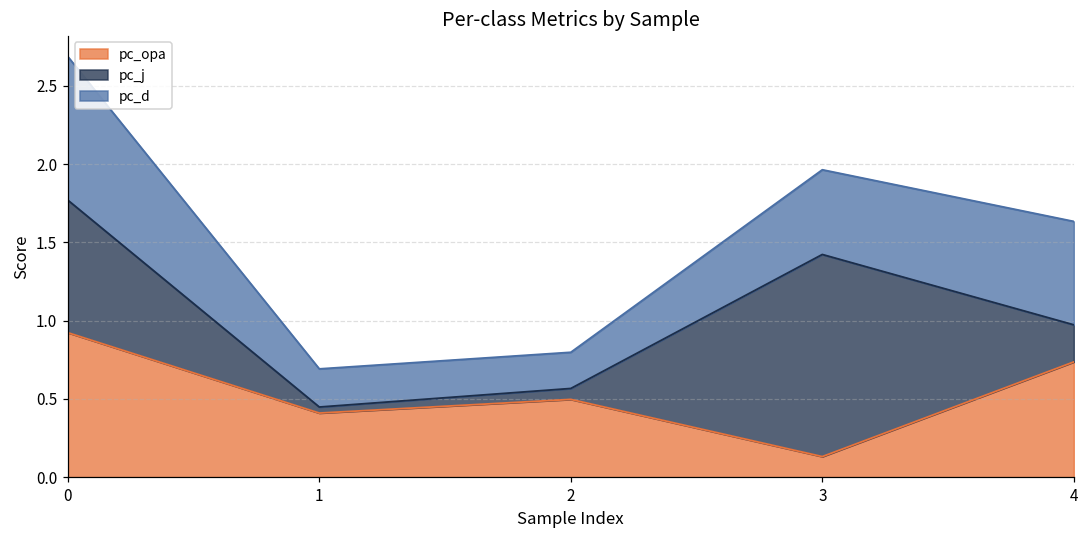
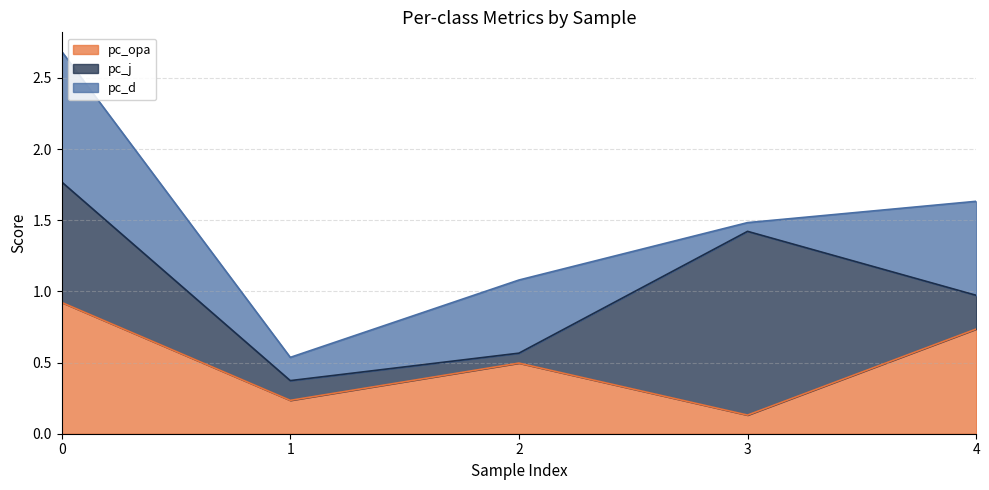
  {
    "pc_opa": {
      "0": 0.92,
-     "1": 0.41,
+     "1": 0.23,
      "2": 0.50,
      "3": 0.13,
      "4": 0.74
    },
    "pc_j": {
      "0": 0.85,
-     "1": 0.04,
+     "1": 0.14,
      "2": 0.07,
      "3": 1.29,
      "4": 0.24
    },
    "pc_d": {
      "0": 0.92,
-     "1": 0.24,
-     "2": 0.23,
-     "3": 0.54,
+     "1": 0.16,
+     "2": 0.51,
+     "3": 0.06,
      "4": 0.66
    }
  }
